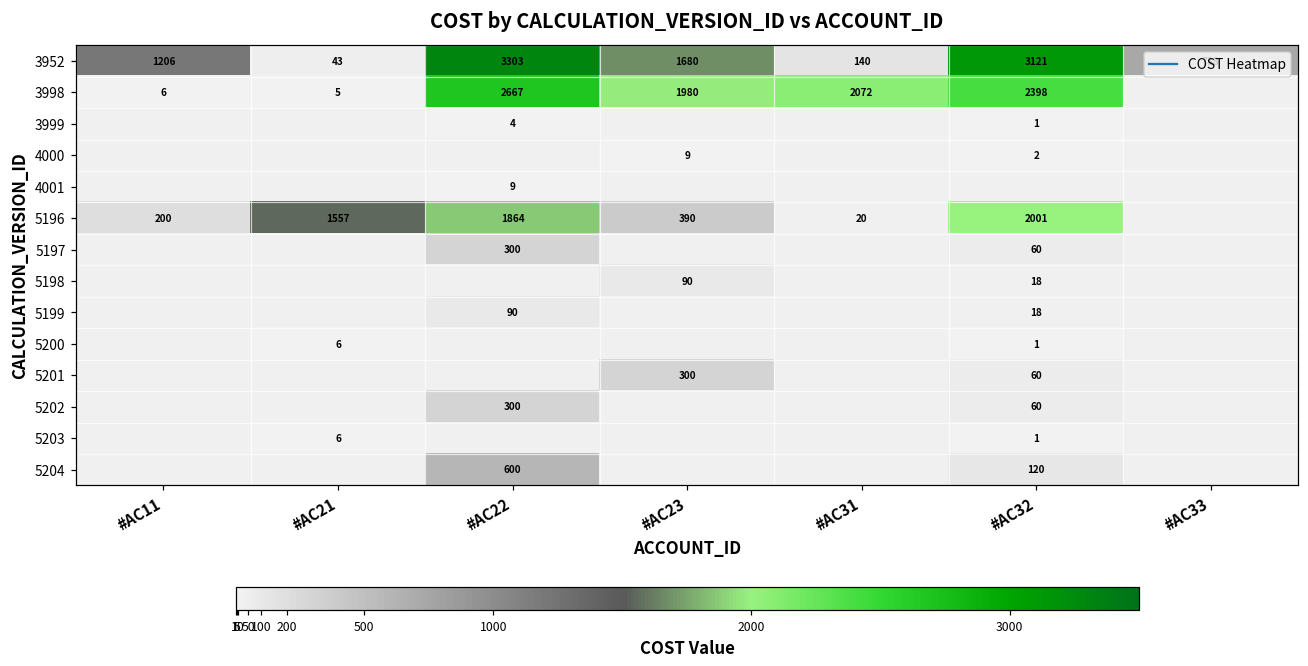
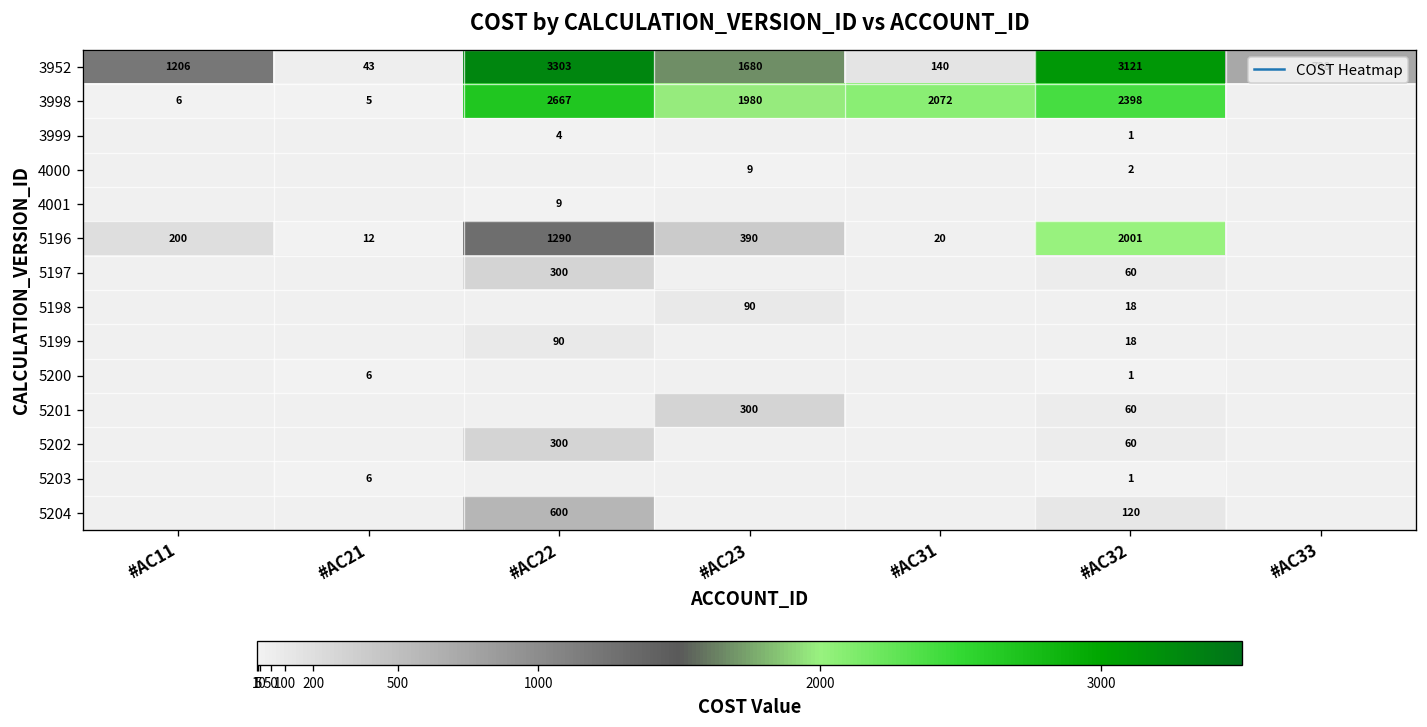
  {
    "3952": {
      "#AC11": 1206,
      "#AC21": 43,
      "#AC22": 3303,
      "#AC23": 1680,
      "#AC31": 140,
      "#AC32": 3121
    },
    "3998": {
      "#AC11": 6,
      "#AC21": 5,
      "#AC22": 2667,
      "#AC23": 1980,
      "#AC31": 2072,
      "#AC32": 2398
    },
    "3999": {
      "#AC22": 4,
      "#AC32": 1
    },
    "4000": {
      "#AC23": 9,
      "#AC32": 2
    },
    "4001": {
      "#AC22": 9
    },
    "5196": {
      "#AC11": 200,
-     "#AC21": 1557,
-     "#AC22": 1864,
+     "#AC21": 12,
+     "#AC22": 1290,
      "#AC23": 390,
      "#AC31": 20,
      "#AC32": 2001
    },
    "5197": {
      "#AC22": 300,
      "#AC32": 60
    },
    "5198": {
      "#AC23": 90,
      "#AC32": 18
    },
    "5199": {
      "#AC22": 90,
      "#AC32": 18
    },
    "5200": {
      "#AC21": 6,
      "#AC32": 1
    },
    "5201": {
      "#AC23": 300,
      "#AC32": 60
    },
    "5202": {
      "#AC22": 300,
      "#AC32": 60
    },
    "5203": {
      "#AC21": 6,
      "#AC32": 1
    },
    "5204": {
      "#AC22": 600,
      "#AC32": 120
    }
  }
